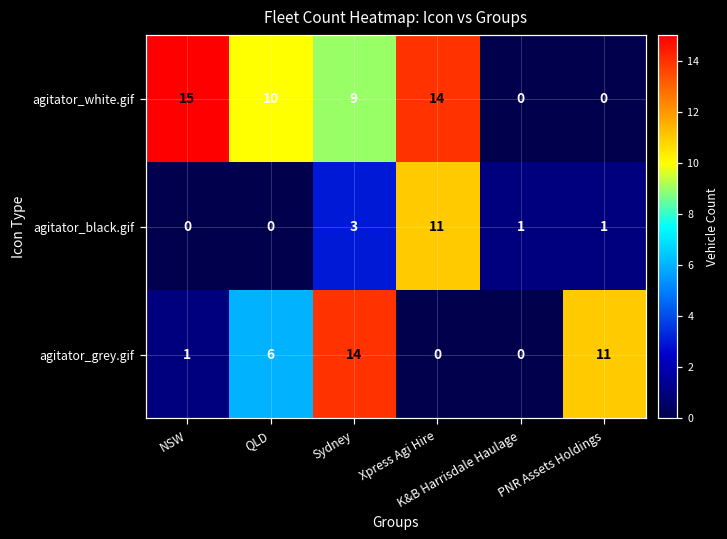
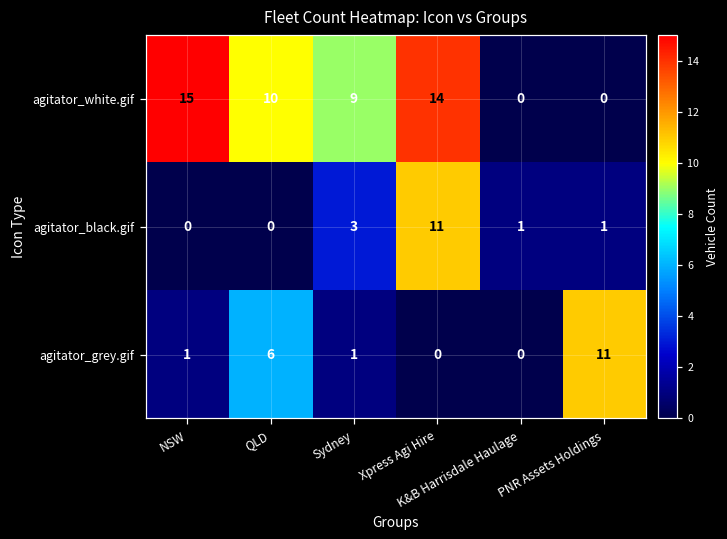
  {
    "agitator_white.gif": {
      "NSW": 15,
      "QLD": 10,
      "Sydney": 9,
      "Xpress Agi Hire": 14,
      "K&B Harrisdale Haulage": 0,
      "PNR Assets Holdings": 0
    },
    "agitator_black.gif": {
      "NSW": 0,
      "QLD": 0,
      "Sydney": 3,
      "Xpress Agi Hire": 11,
      "K&B Harrisdale Haulage": 1,
      "PNR Assets Holdings": 1
    },
    "agitator_grey.gif": {
      "NSW": 1,
      "QLD": 6,
-     "Sydney": 14,
+     "Sydney": 1,
      "Xpress Agi Hire": 0,
      "K&B Harrisdale Haulage": 0,
      "PNR Assets Holdings": 11
    }
  }
